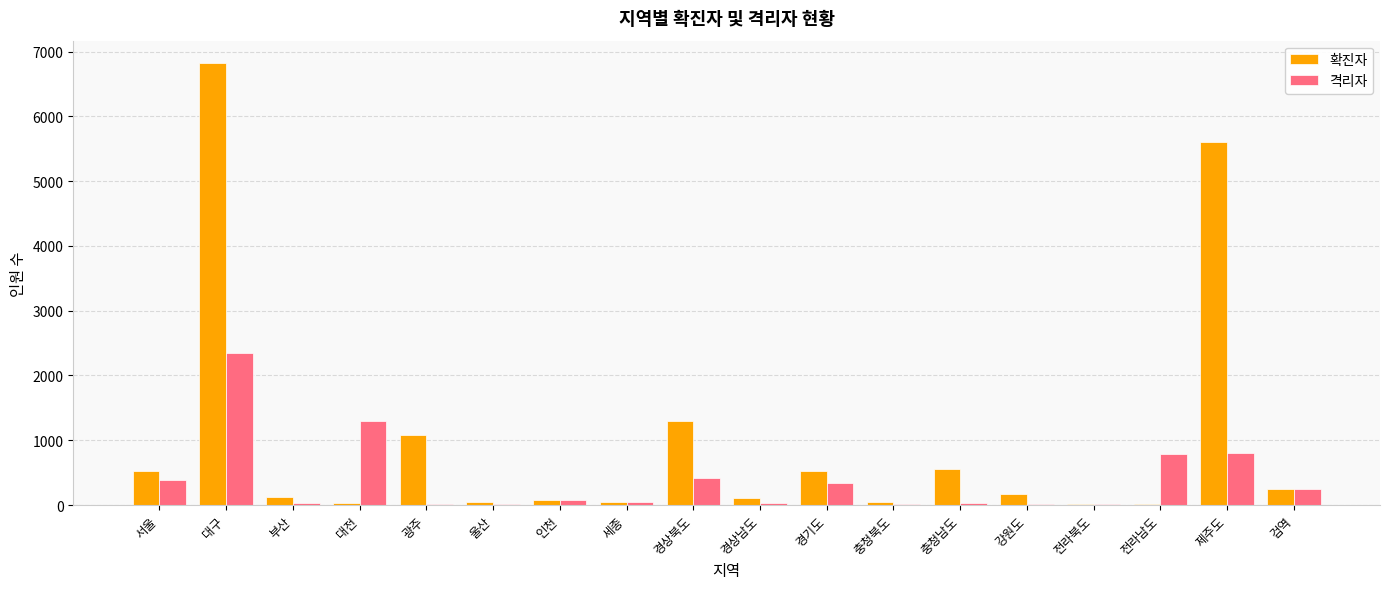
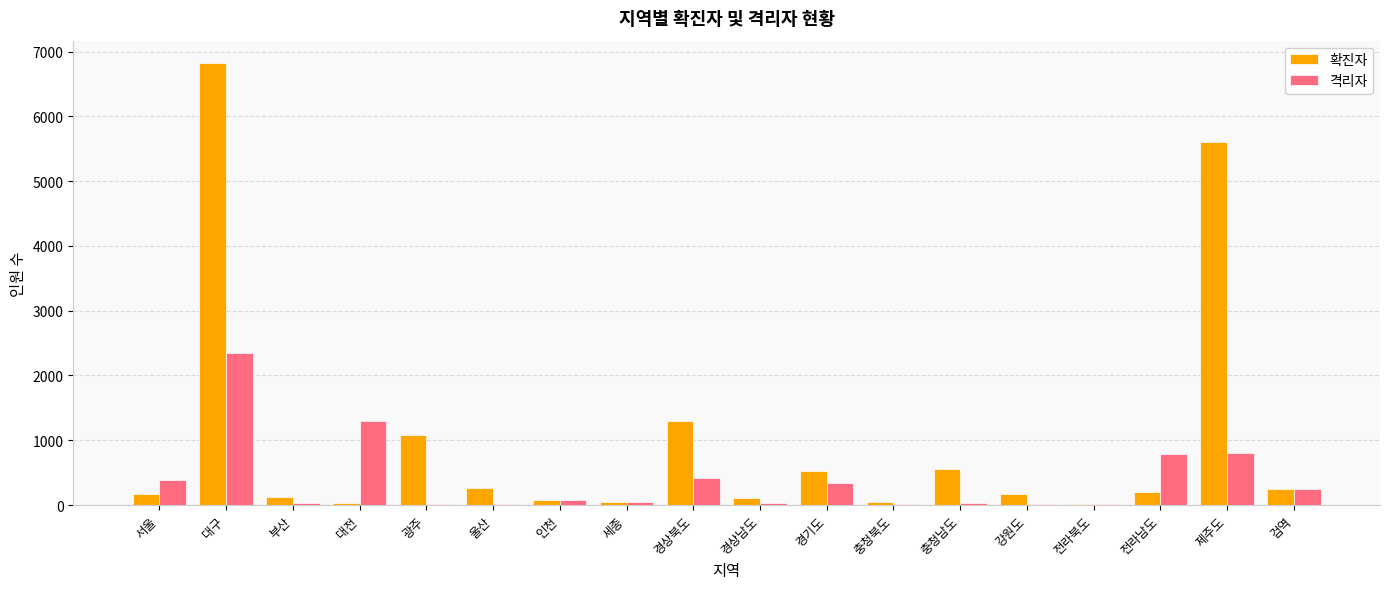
  {
    "확진자": {
-     "서울": 500,
+     "서울": 200,
      "대구": 6800,
      "부산": 100,
      "광주": 1100,
-     "울산": 0,
+     "울산": 300,
      "인천": 100,
      "세종": 0,
      "경상북도": 1300,
      "경상남도": 100,
      "경기도": 500,
      "충청북도": 0,
      "충청남도": 600,
      "강원도": 200,
-     "전라남도": 0,
+     "전라남도": 200,
      "제주도": 5600,
      "검역": 200
    },
    "격리자": {
      "서울": 400,
      "대구": 2400,
      "대전": 1300,
      "인천": 100,
      "세종": 0,
      "경상북도": 400,
      "경기도": 300,
      "전라남도": 800,
      "제주도": 800,
      "검역": 200
    }
  }
